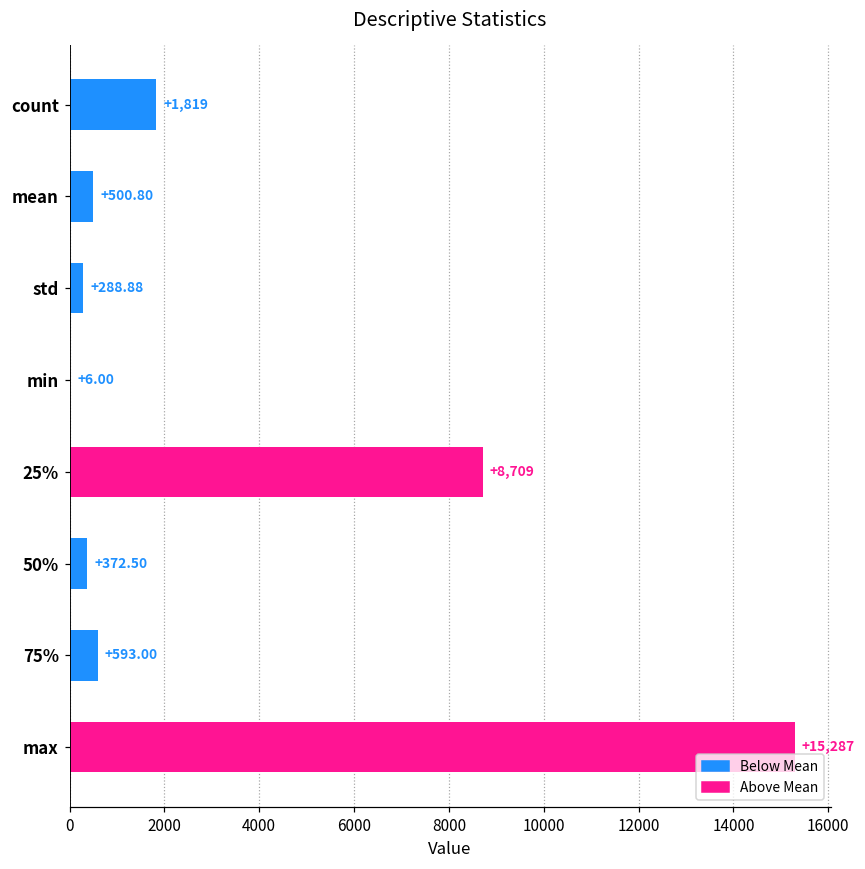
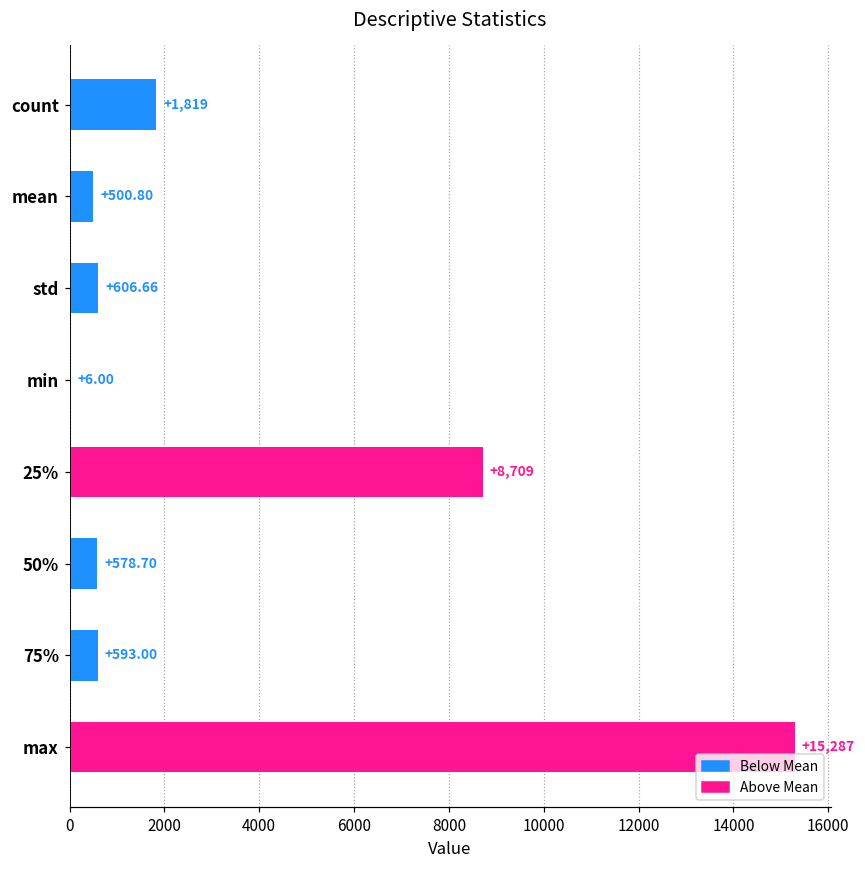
  {
    "count": "+1,819",
    "mean": "+500.80",
-   "std": "+288.88",
+   "std": "+606.66",
    "min": "+6.00",
    "25%": "+8,709",
-   "50%": "+372.50",
+   "50%": "+578.70",
    "75%": "+593.00"
  }
